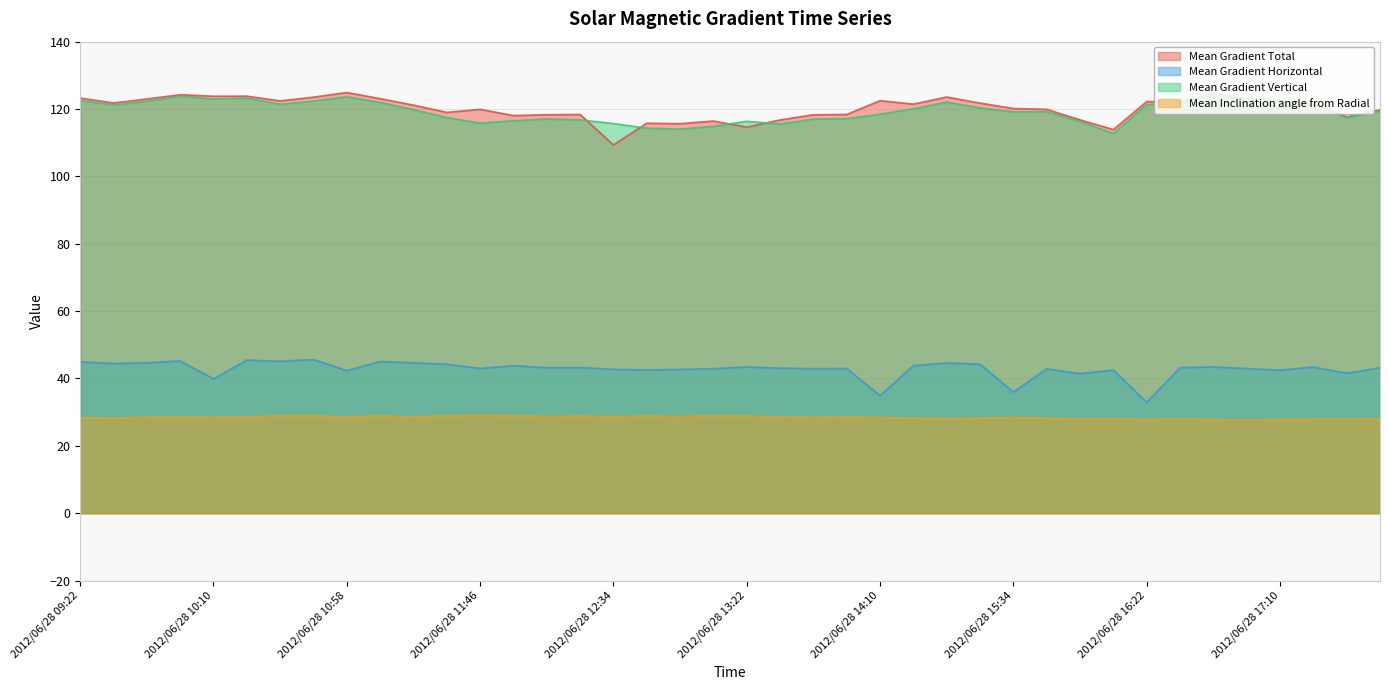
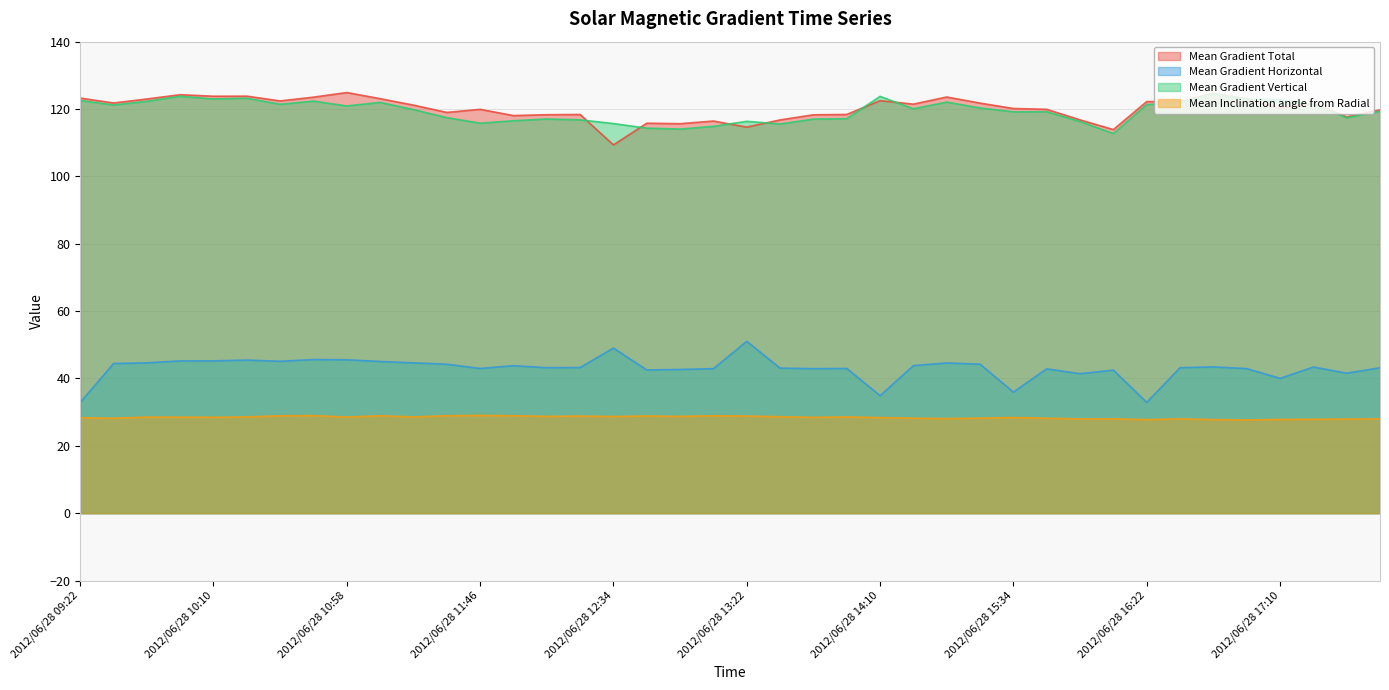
  {
    "Mean Gradient Total": {
      "2012/06/28 10:10": 124,
      "2012/06/28 10:58": 125,
      "2012/06/28 11:46": 120,
      "2012/06/28 12:34": 109,
      "2012/06/28 13:22": 115,
      "2012/06/28 14:10": 122,
      "2012/06/28 15:34": 120,
      "2012/06/28 16:22": 122
    },
    "Mean Gradient Horizontal": {
-     "2012/06/28 09:22": 45,
-     "2012/06/28 10:10": 40,
-     "2012/06/28 10:58": 42,
+     "2012/06/28 09:22": 33,
+     "2012/06/28 10:10": 45,
+     "2012/06/28 10:58": 46,
      "2012/06/28 11:46": 43,
-     "2012/06/28 12:34": 43,
-     "2012/06/28 13:22": 43,
+     "2012/06/28 12:34": 49,
+     "2012/06/28 13:22": 51,
      "2012/06/28 14:10": 35,
      "2012/06/28 15:34": 36,
      "2012/06/28 16:22": 33,
-     "2012/06/28 17:10": 42
+     "2012/06/28 17:10": 40
    },
    "Mean Gradient Vertical": {
      "2012/06/28 10:10": 123,
-     "2012/06/28 10:58": 124,
+     "2012/06/28 10:58": 121,
      "2012/06/28 11:46": 116,
      "2012/06/28 12:34": 116,
      "2012/06/28 13:22": 116,
-     "2012/06/28 14:10": 118,
+     "2012/06/28 14:10": 124,
      "2012/06/28 15:34": 119,
      "2012/06/28 16:22": 121
    },
    "Mean Inclination angle from Radial": {
      "2012/06/28 09:22": 28,
      "2012/06/28 10:10": 28,
      "2012/06/28 10:58": 29,
      "2012/06/28 11:46": 29,
      "2012/06/28 12:34": 29,
      "2012/06/28 13:22": 29,
      "2012/06/28 14:10": 28,
      "2012/06/28 15:34": 28,
      "2012/06/28 16:22": 28,
      "2012/06/28 17:10": 28
    }
  }
